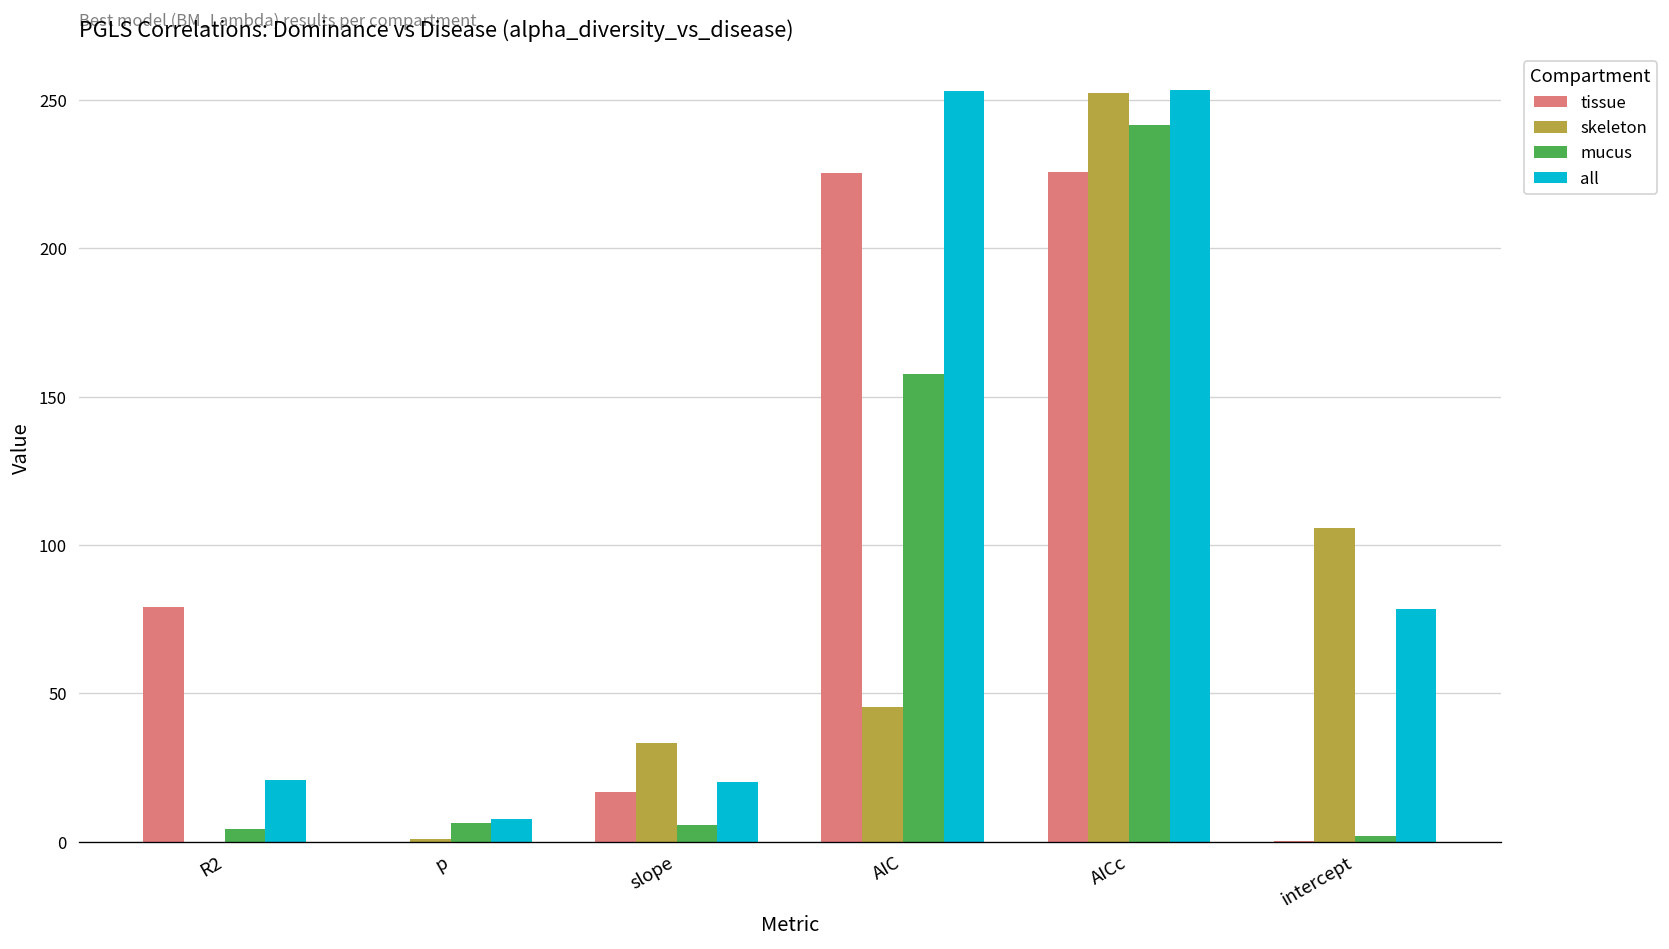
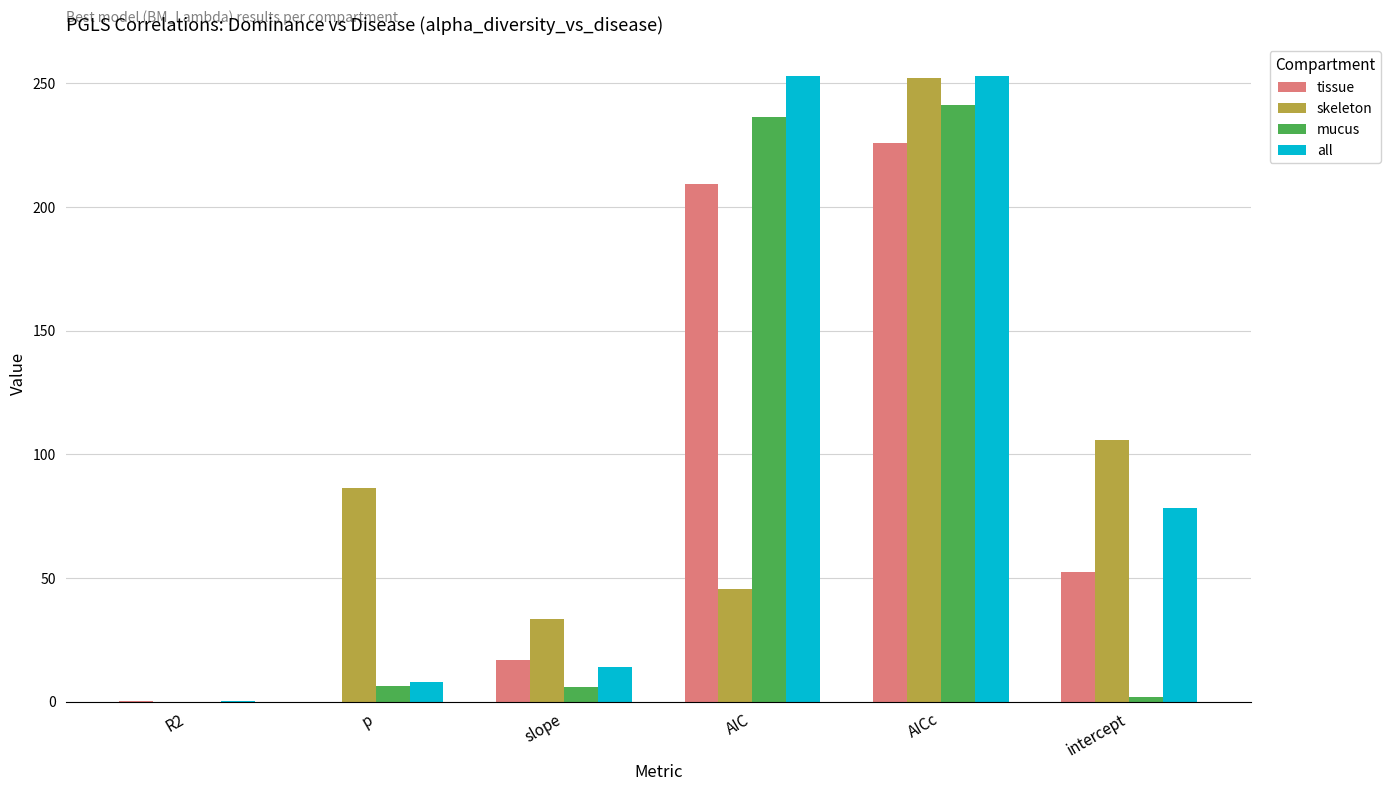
  {
    "tissue": {
-     "R2": 79,
+     "R2": 0,
      "slope": 17,
-     "AIC": 225,
+     "AIC": 210,
      "AICc": 226,
-     "intercept": 0
+     "intercept": 53
    },
    "skeleton": {
-     "p": 1,
+     "p": 86,
      "slope": 33,
      "AIC": 45,
      "AICc": 252,
      "intercept": 106
    },
    "mucus": {
-     "R2": 4,
+     "R2": 0,
      "p": 6,
      "slope": 6,
-     "AIC": 158,
+     "AIC": 236,
      "AICc": 241,
      "intercept": 2
    },
    "all": {
-     "R2": 21,
+     "R2": 0,
      "p": 8,
-     "slope": 20,
+     "slope": 14,
      "AIC": 253,
      "AICc": 253,
      "intercept": 78
    }
  }
